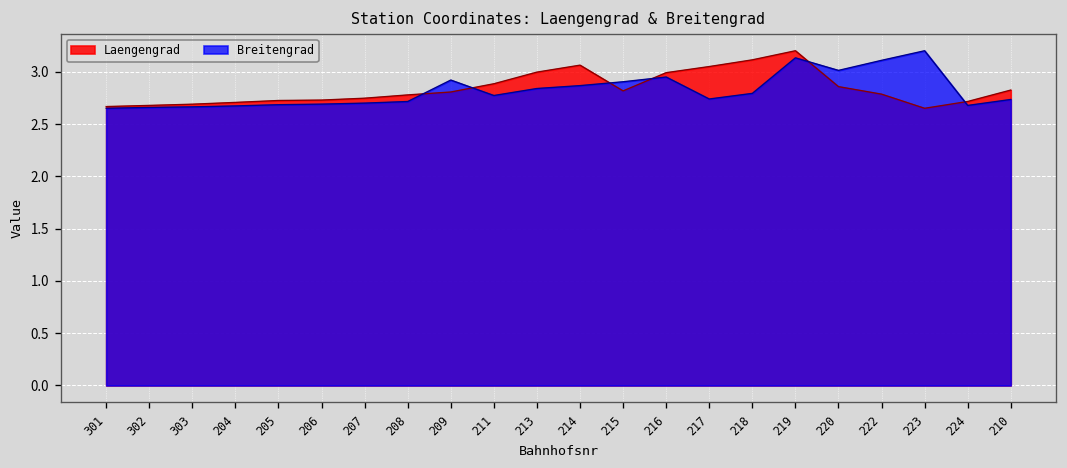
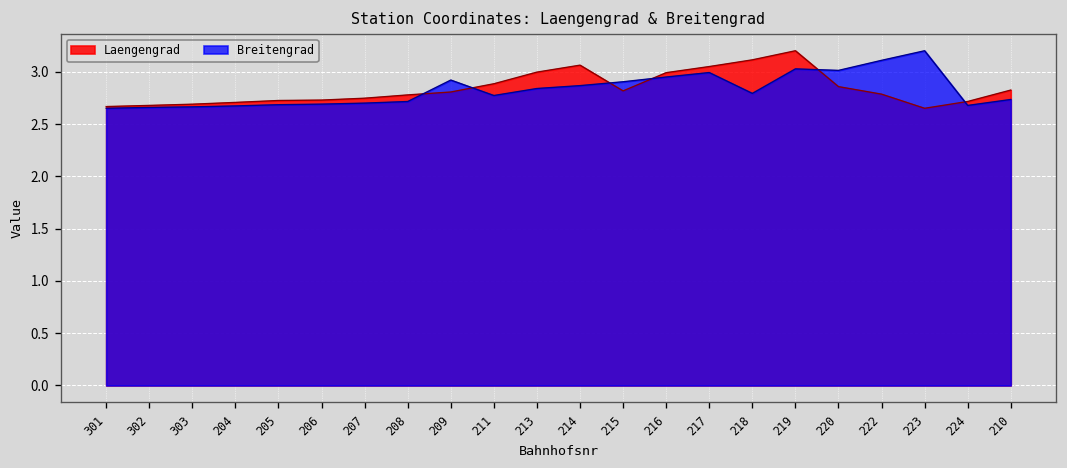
  {
    "Laengengrad": {
      "204": 2.7,
      "205": 2.7,
      "206": 2.7,
      "207": 2.7,
      "208": 2.8,
      "209": 2.8,
      "211": 2.9,
      "213": 3.0,
      "214": 3.1,
      "215": 2.8,
      "216": 3.0,
      "217": 3.1,
      "218": 3.1,
      "219": 3.2,
      "220": 2.9,
      "222": 2.8,
      "223": 2.7,
      "224": 2.7,
      "210": 2.8
    },
    "Breitengrad": {
      "204": 2.7,
      "205": 2.7,
      "206": 2.7,
      "207": 2.7,
      "208": 2.7,
      "209": 2.9,
      "211": 2.8,
      "213": 2.8,
      "214": 2.9,
      "215": 2.9,
      "216": 3.0,
-     "217": 2.7,
+     "217": 3.0,
      "218": 2.8,
-     "219": 3.1,
+     "219": 3.0,
      "220": 3.0,
      "222": 3.1,
      "223": 3.2,
      "224": 2.7,
      "210": 2.7
    }
  }
